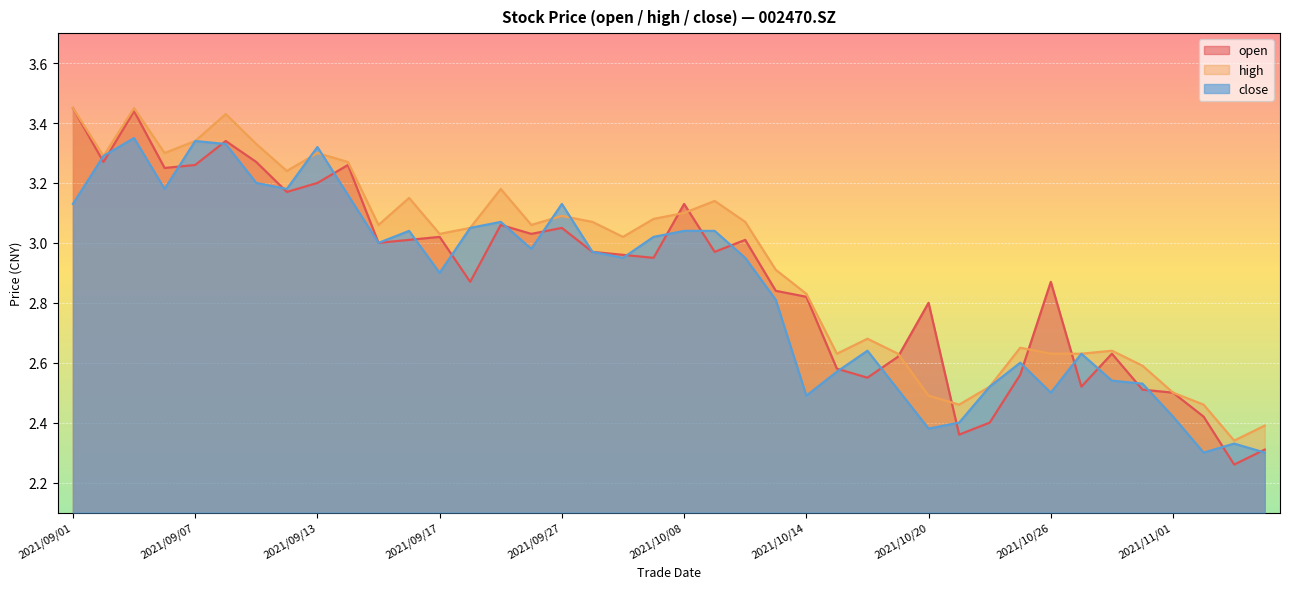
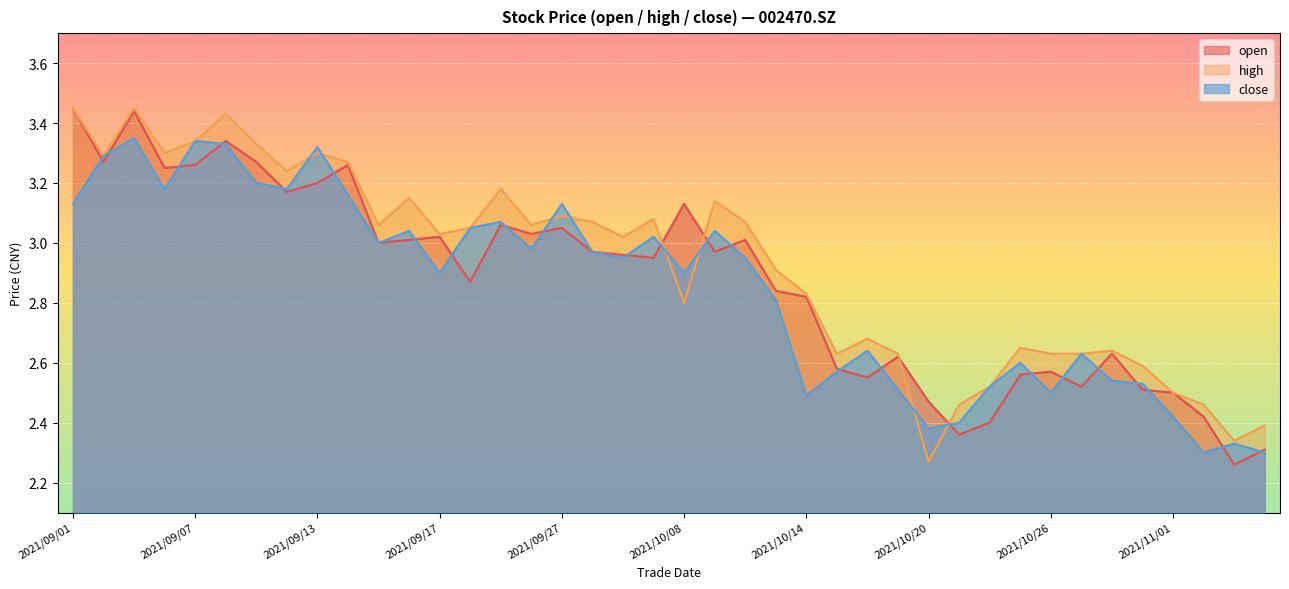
  {
    "open": {
      "2021/09/07": 3.26,
      "2021/09/13": 3.20,
      "2021/09/17": 3.02,
      "2021/09/27": 3.05,
      "2021/10/08": 3.13,
      "2021/10/14": 2.82,
-     "2021/10/20": 2.80,
-     "2021/10/26": 2.87
+     "2021/10/20": 2.47,
+     "2021/10/26": 2.57
    },
    "high": {
      "2021/09/13": 3.30,
      "2021/09/17": 3.03,
      "2021/09/27": 3.09,
-     "2021/10/08": 3.1,
+     "2021/10/08": 2.8,
      "2021/10/14": 2.83,
-     "2021/10/20": 2.49,
+     "2021/10/20": 2.27,
      "2021/10/26": 2.63
    },
    "close": {
      "2021/09/01": 3.13,
      "2021/09/13": 3.32,
      "2021/09/17": 2.90,
      "2021/09/27": 3.13,
-     "2021/10/08": 3.04,
+     "2021/10/08": 2.90,
      "2021/10/14": 2.49,
      "2021/10/20": 2.38,
      "2021/10/26": 2.50,
      "2021/11/01": 2.42
    }
  }
